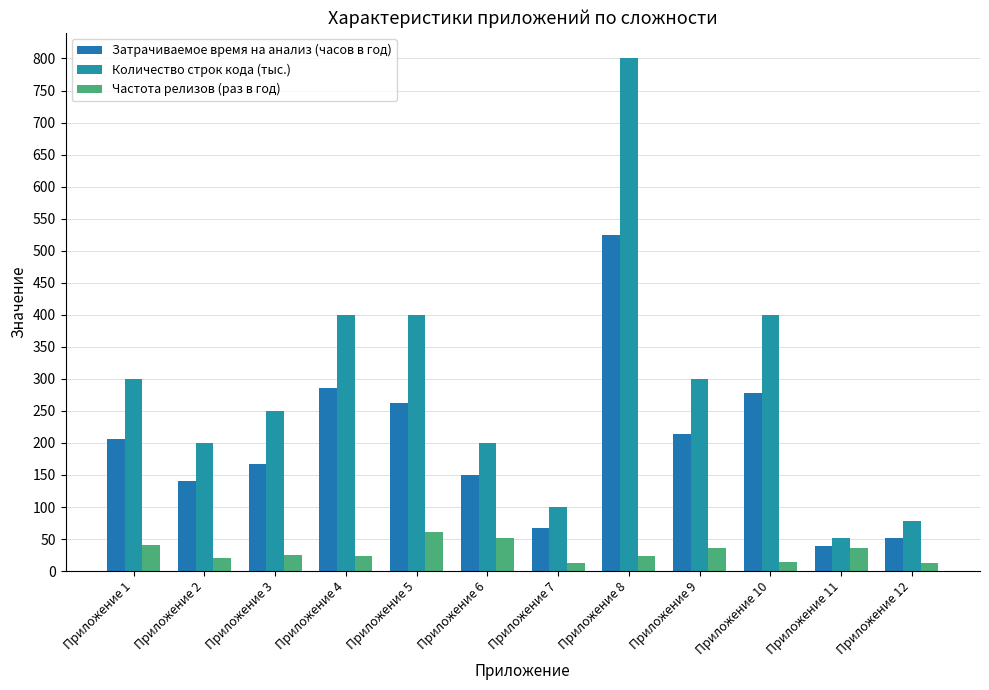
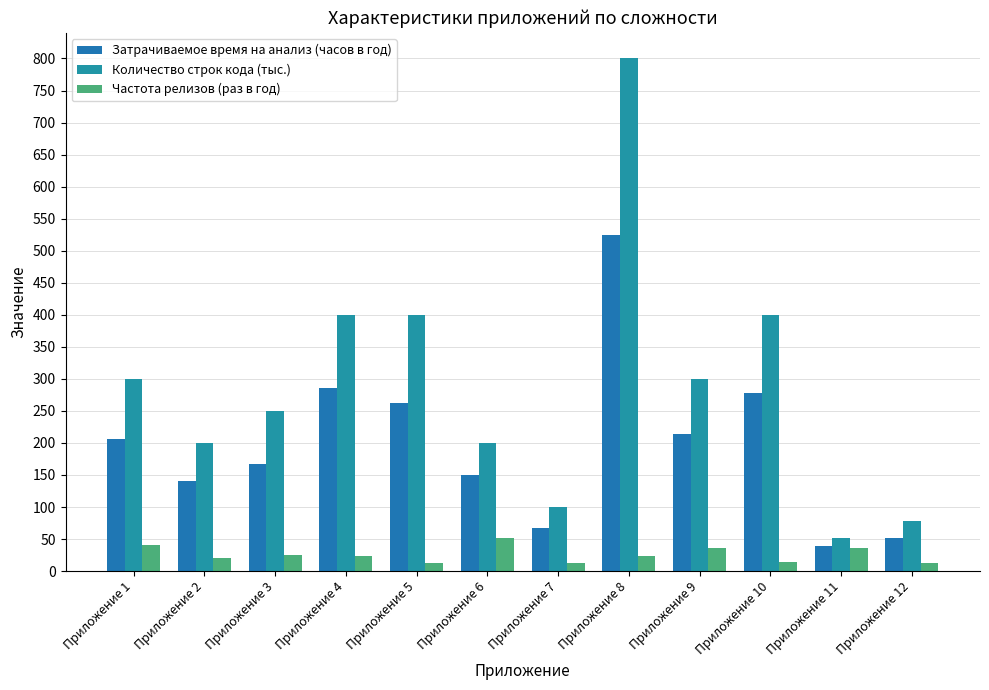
  {
    "Частота релизов (раз в год)": {
      "Приложение 1": 40,
      "Приложение 2": 20,
      "Приложение 3": 30,
      "Приложение 4": 20,
-     "Приложение 5": 60,
+     "Приложение 5": 10,
      "Приложение 6": 50,
      "Приложение 7": 10,
      "Приложение 8": 20,
      "Приложение 9": 40,
      "Приложение 10": 10,
      "Приложение 11": 40,
      "Приложение 12": 10
    }
  }
